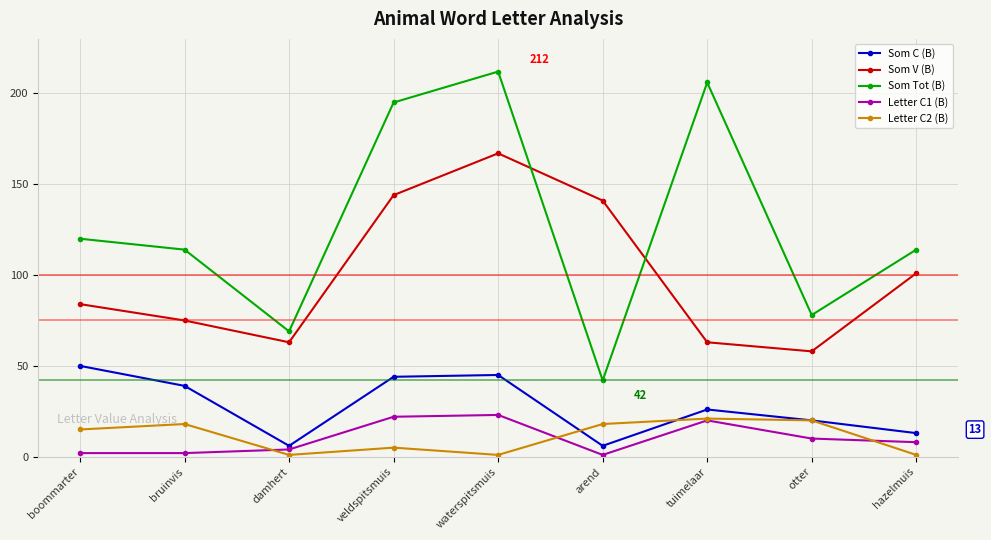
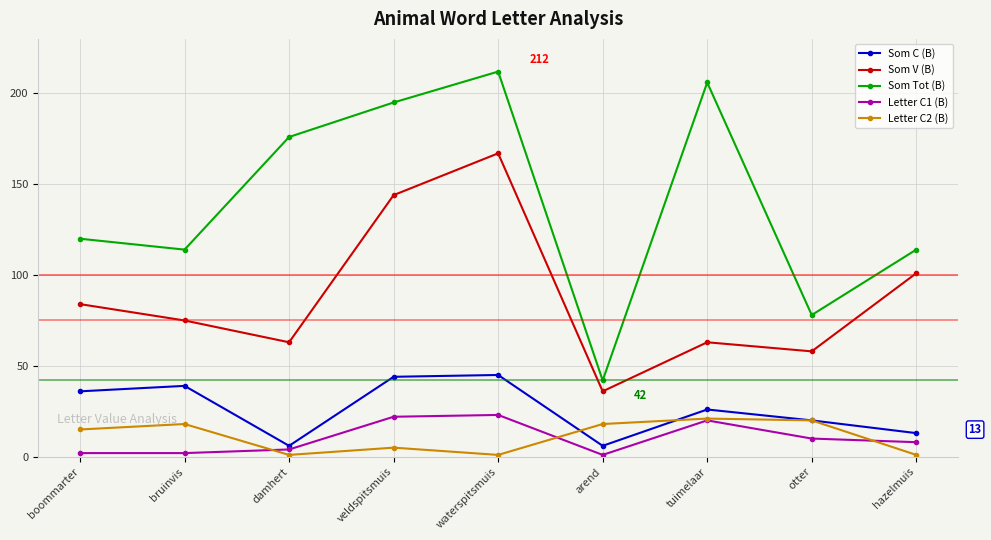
  {
    "Som C (B)": {
-     "boommarter": 50,
+     "boommarter": 36,
      "bruinvis": 39,
      "damhert": 6,
      "veldspitsmuis": 44,
      "waterspitsmuis": 45,
      "arend": 6,
      "tuimelaar": 26,
      "hazelmuis": 13
    },
    "Som V (B)": {
      "boommarter": 84,
      "bruinvis": 75,
      "damhert": 63,
      "veldspitsmuis": 144,
      "waterspitsmuis": 167,
-     "arend": 141,
+     "arend": 36,
      "tuimelaar": 63,
      "otter": 58,
      "hazelmuis": 101
    },
    "Som Tot (B)": {
      "boommarter": 120,
      "bruinvis": 114,
-     "damhert": 69,
+     "damhert": 176,
      "veldspitsmuis": 195,
      "waterspitsmuis": 212,
      "arend": 42,
      "tuimelaar": 206,
      "otter": 78,
      "hazelmuis": 114
    },
    "Letter C1 (B)": {
      "boommarter": 2,
      "bruinvis": 2,
      "damhert": 4,
      "veldspitsmuis": 22,
      "waterspitsmuis": 23,
      "arend": 1,
      "otter": 10,
      "hazelmuis": 8
    },
    "Letter C2 (B)": {
      "boommarter": 15,
      "bruinvis": 18,
      "damhert": 1,
      "veldspitsmuis": 5,
      "waterspitsmuis": 1,
      "arend": 18,
      "hazelmuis": 1
    }
  }
